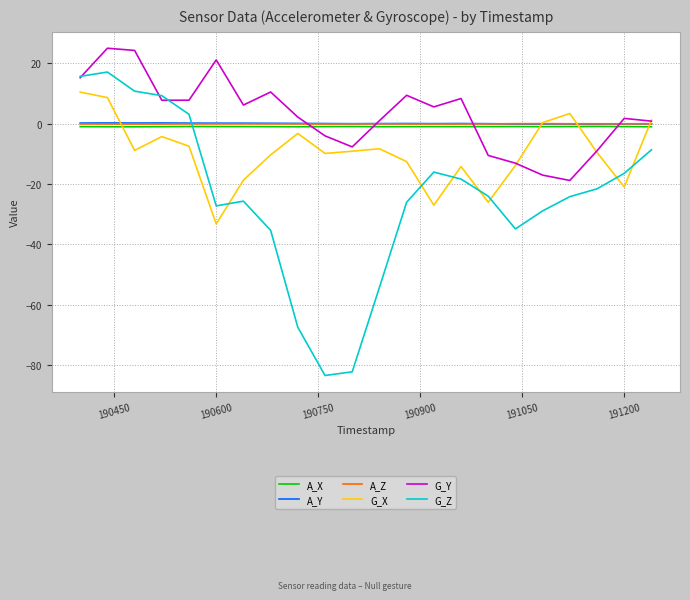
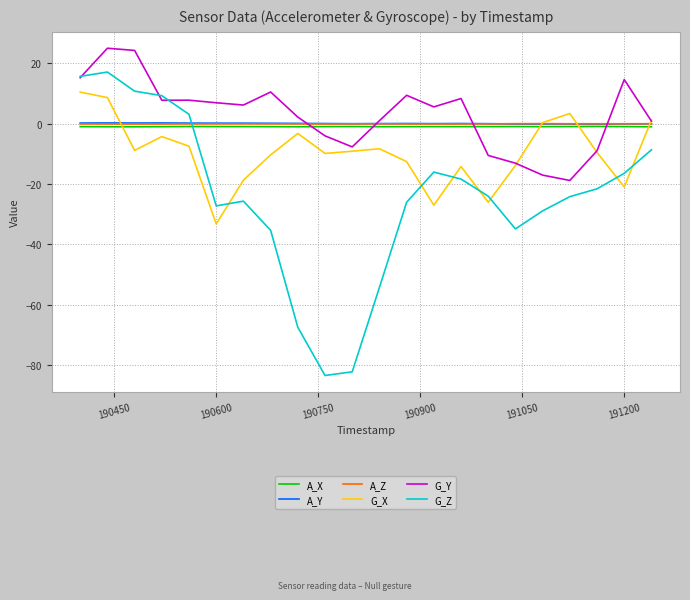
  {
    "A_X": {
      "190600": -1,
      "191200": -1
    },
    "G_X": {
      "190600": -33,
      "191200": -21
    },
    "G_Y": {
-     "190600": 21,
-     "191200": 2
+     "190600": 7,
+     "191200": 15
    },
    "G_Z": {
      "190600": -27,
      "191200": -16
    }
  }
